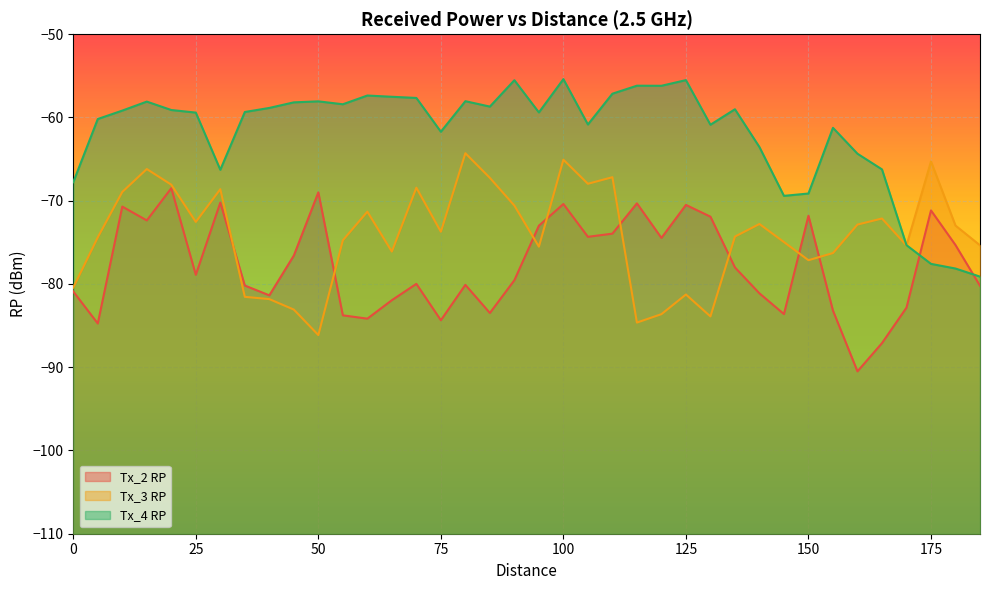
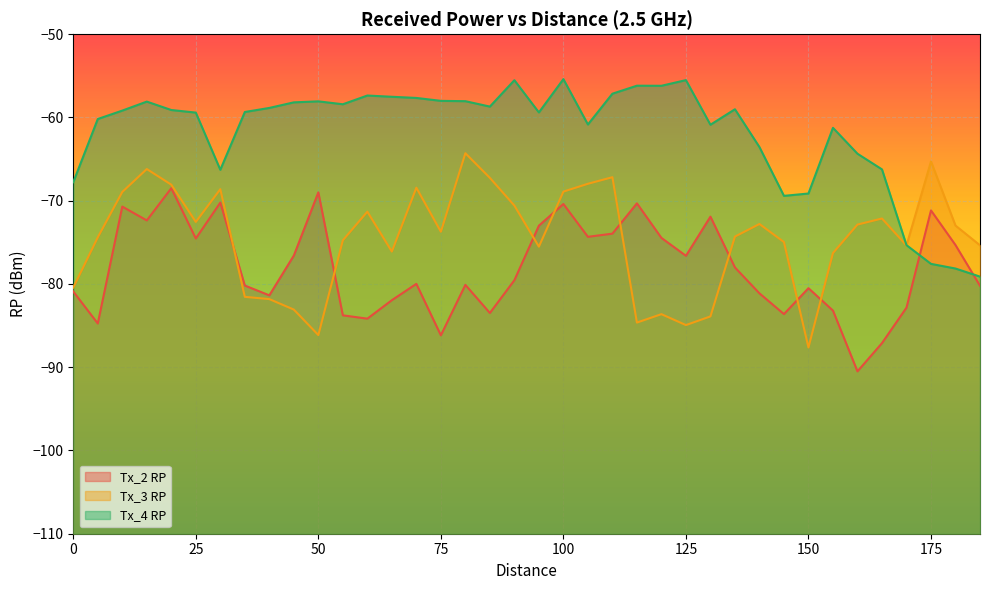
  {
    "Tx_2 RP": {
      "0": -81,
-     "25": -79,
+     "25": -75,
      "50": -69,
-     "75": -84,
+     "75": -86,
      "100": -70,
-     "125": -71,
-     "150": -72,
+     "125": -77,
+     "150": -81,
      "175": -71
    },
    "Tx_3 RP": {
      "0": -80,
      "25": -73,
      "50": -86,
      "75": -74,
-     "100": -65,
-     "125": -81,
-     "150": -77,
+     "100": -69,
+     "125": -85,
+     "150": -88,
      "175": -65
    },
    "Tx_4 RP": {
      "0": -68,
      "25": -59,
      "50": -58,
-     "75": -62,
+     "75": -58,
      "100": -55,
      "125": -56,
      "150": -69,
      "175": -78
    }
  }
